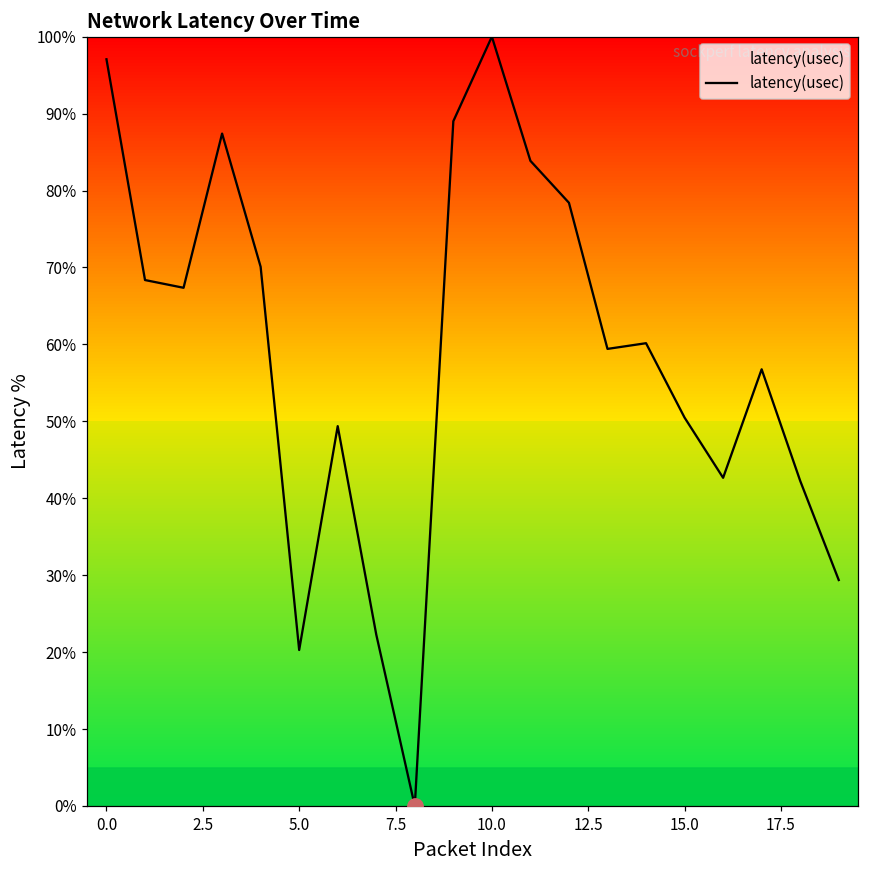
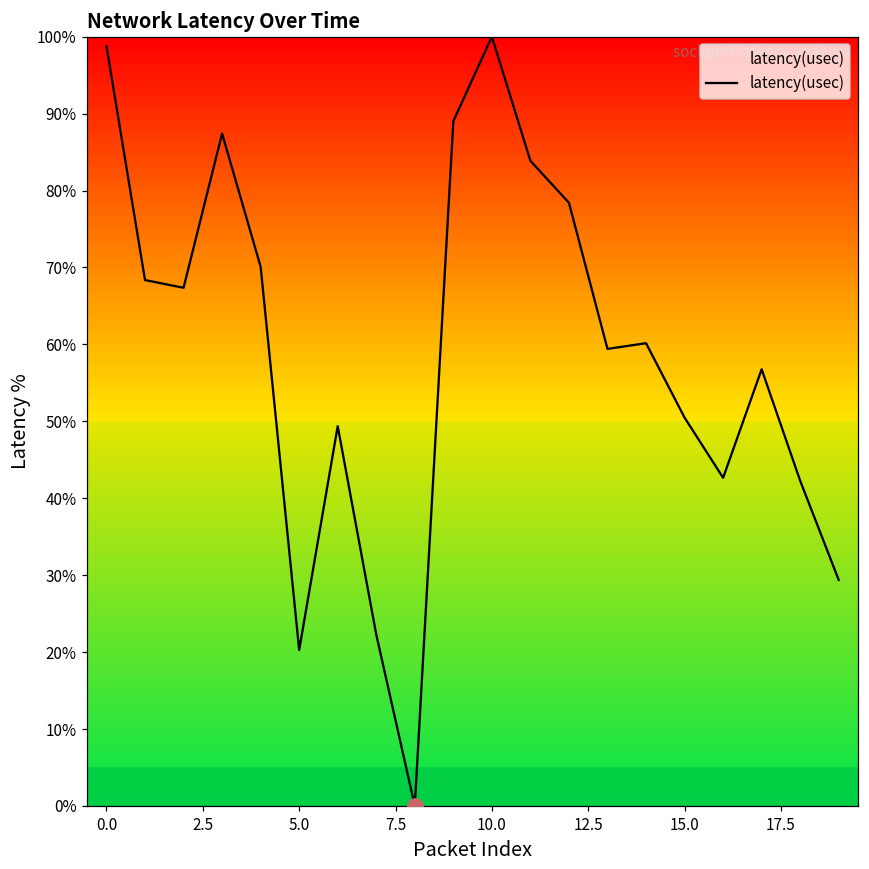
  {
    "latency(usec)": {
-     "0.0": "97%",
+     "0.0": "99%",
      "5.0": "20%",
      "10.0": "100%",
      "15.0": "50%"
    }
  }
